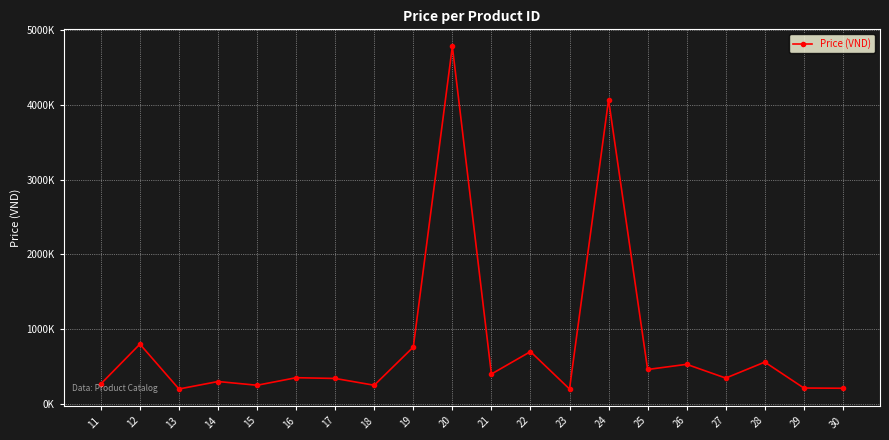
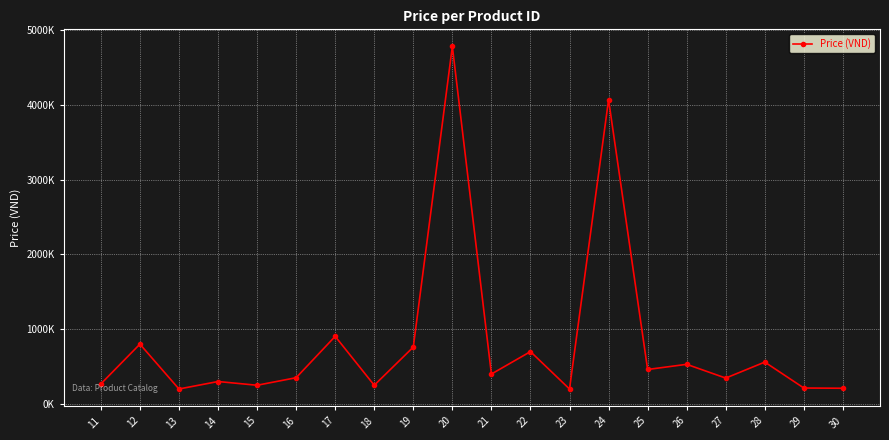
  {
    "11": 300000,
    "12": 800000,
    "13": 200000,
    "14": 300000,
    "15": 200000,
    "16": 400000,
-   "17": 300000,
+   "17": 900000,
    "18": 200000,
    "19": 800000,
    "20": 4800000,
    "21": 400000,
    "22": 700000,
    "23": 200000,
    "24": 4100000,
    "25": 500000,
    "26": 500000,
    "27": 300000,
    "28": 600000,
    "29": 200000,
    "30": 200000
  }
